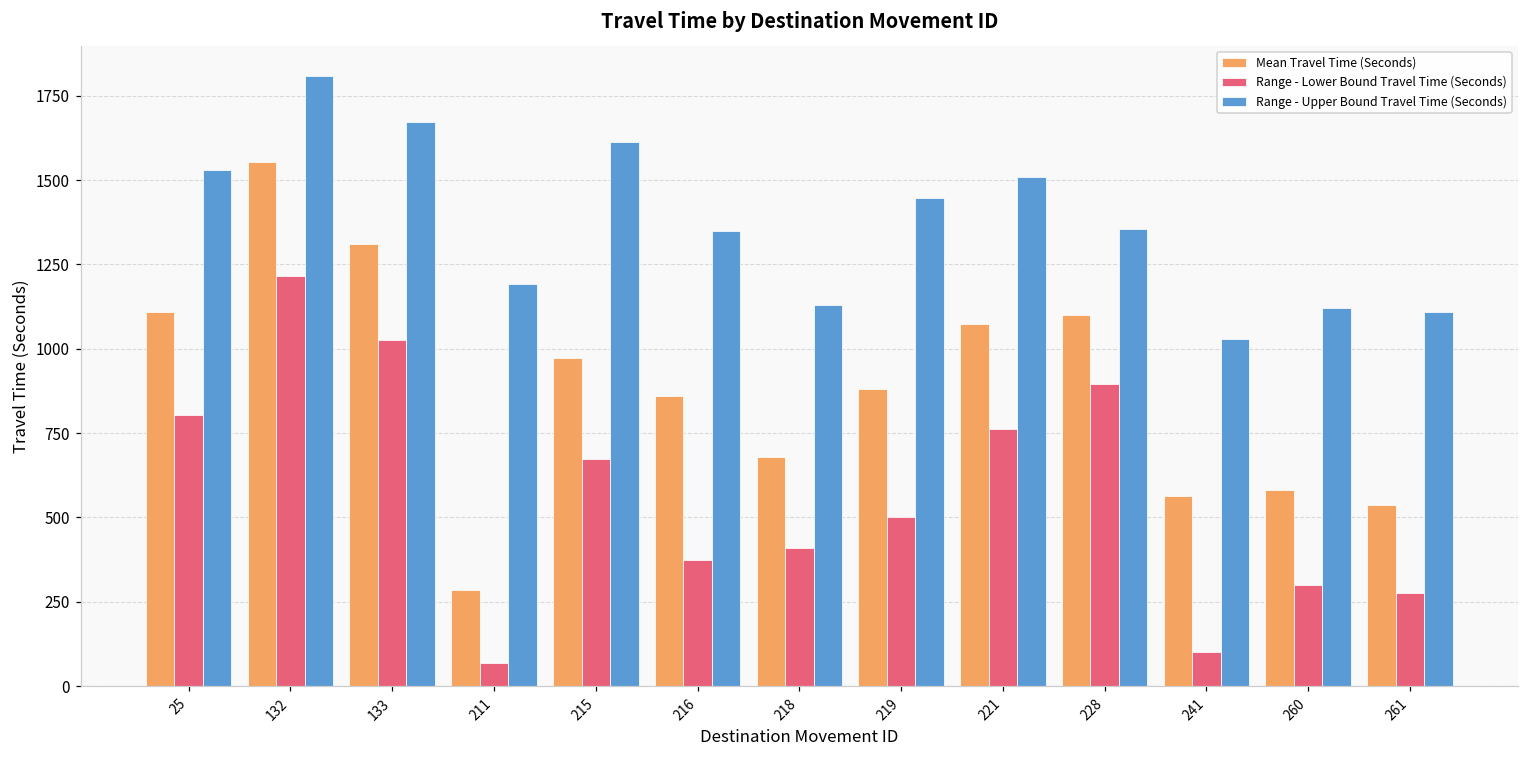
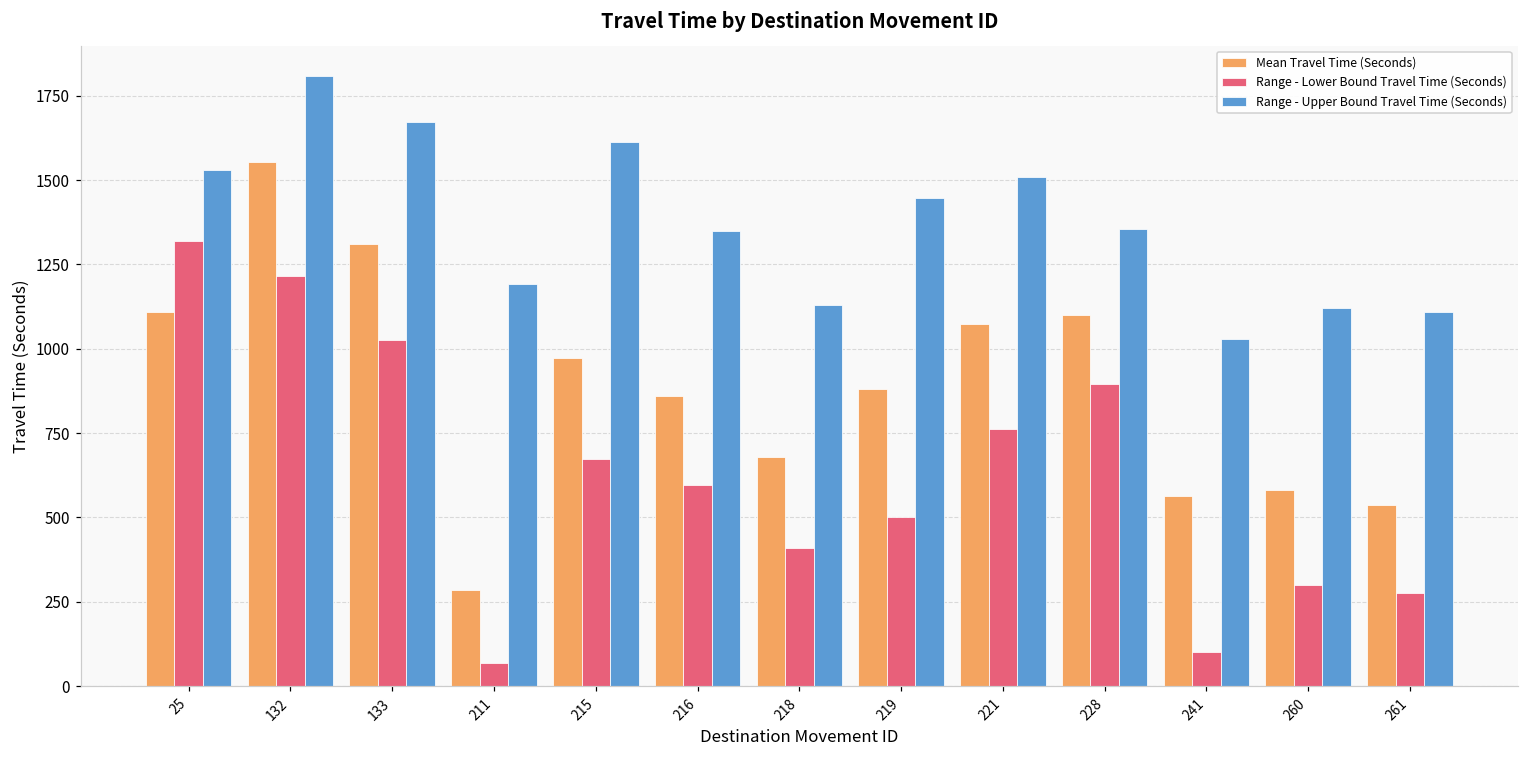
  {
    "Mean Travel Time (Seconds)": {
      "25": 1110,
      "132": 1550,
      "133": 1310,
      "211": 290,
      "215": 970,
      "216": 860,
      "218": 680,
      "219": 880,
      "221": 1070,
      "228": 1100,
      "241": 570,
      "260": 580,
      "261": 540
    },
    "Range - Lower Bound Travel Time (Seconds)": {
-     "25": 800,
+     "25": 1320,
      "132": 1220,
      "133": 1030,
      "211": 70,
      "215": 670,
-     "216": 370,
+     "216": 600,
      "218": 410,
      "219": 500,
      "221": 760,
      "228": 900,
      "241": 100,
      "260": 300,
      "261": 280
    },
    "Range - Upper Bound Travel Time (Seconds)": {
      "25": 1530,
      "132": 1810,
      "133": 1670,
      "211": 1190,
      "215": 1610,
      "216": 1350,
      "218": 1130,
      "219": 1450,
      "221": 1510,
      "228": 1350,
      "241": 1030,
      "260": 1120,
      "261": 1110
    }
  }
